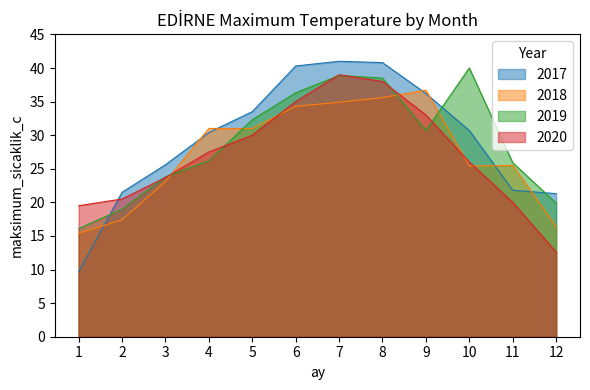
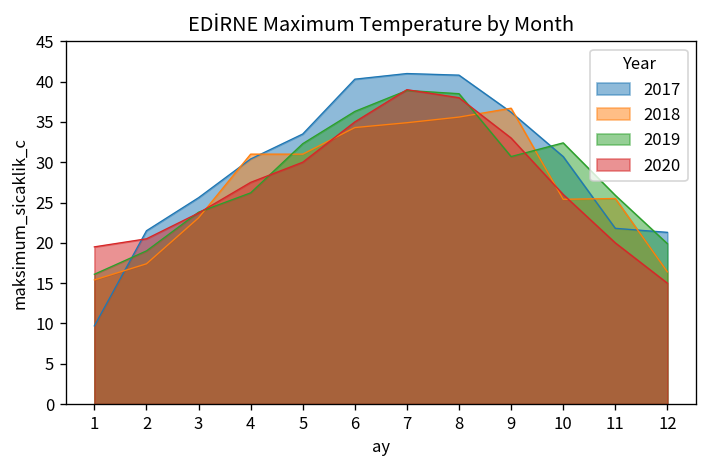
  {
    "2017": {
      "1": 10,
      "2": 22,
      "3": 26,
      "4": 30,
      "5": 34,
      "6": 40,
      "7": 41,
      "8": 41,
      "9": 36,
      "10": 31,
      "11": 22,
      "12": 21
    },
    "2018": {
      "1": 15,
      "2": 17,
      "3": 23,
      "4": 31,
      "5": 31,
      "6": 34,
      "7": 35,
      "8": 36,
      "9": 37,
      "10": 25,
      "11": 26,
      "12": 16
    },
    "2019": {
      "1": 16,
      "2": 19,
      "4": 26,
      "5": 32,
      "6": 36,
      "8": 39,
      "9": 31,
-     "10": 40,
+     "10": 32,
      "11": 26,
      "12": 20
    },
    "2020": {
      "1": 20,
      "2": 21,
      "4": 28,
      "5": 30,
      "6": 35,
      "8": 38,
      "9": 33,
      "10": 26,
      "11": 20,
-     "12": 13
+     "12": 15
    }
  }
